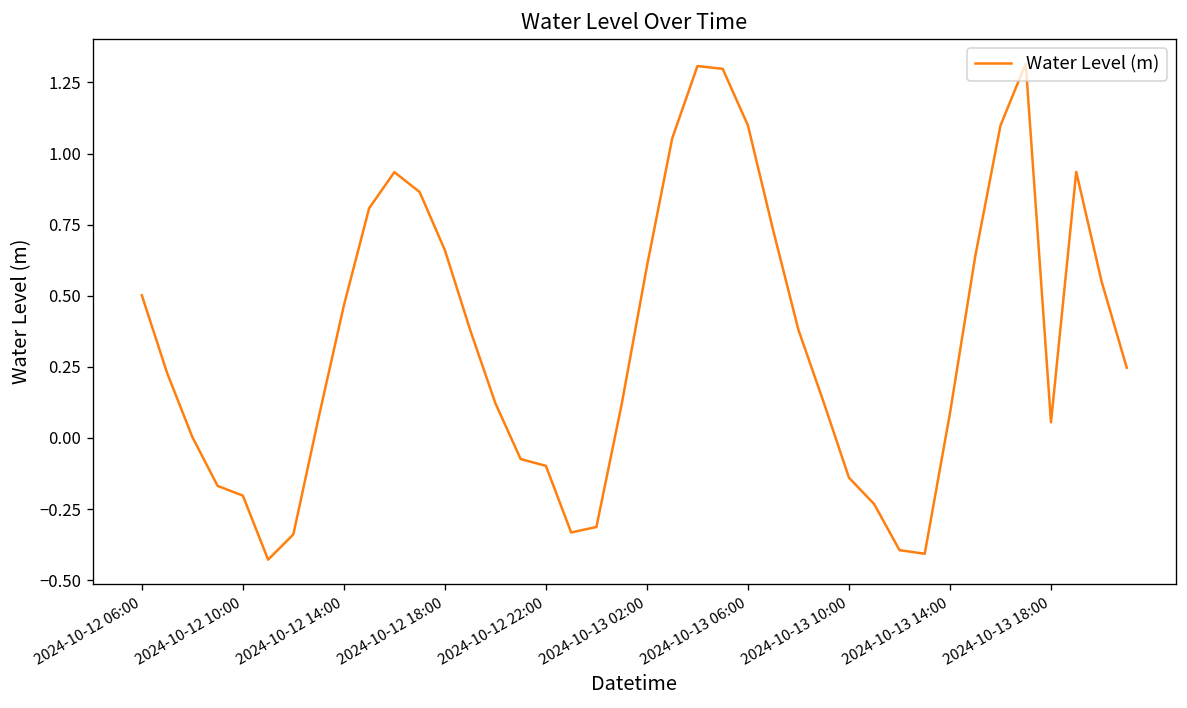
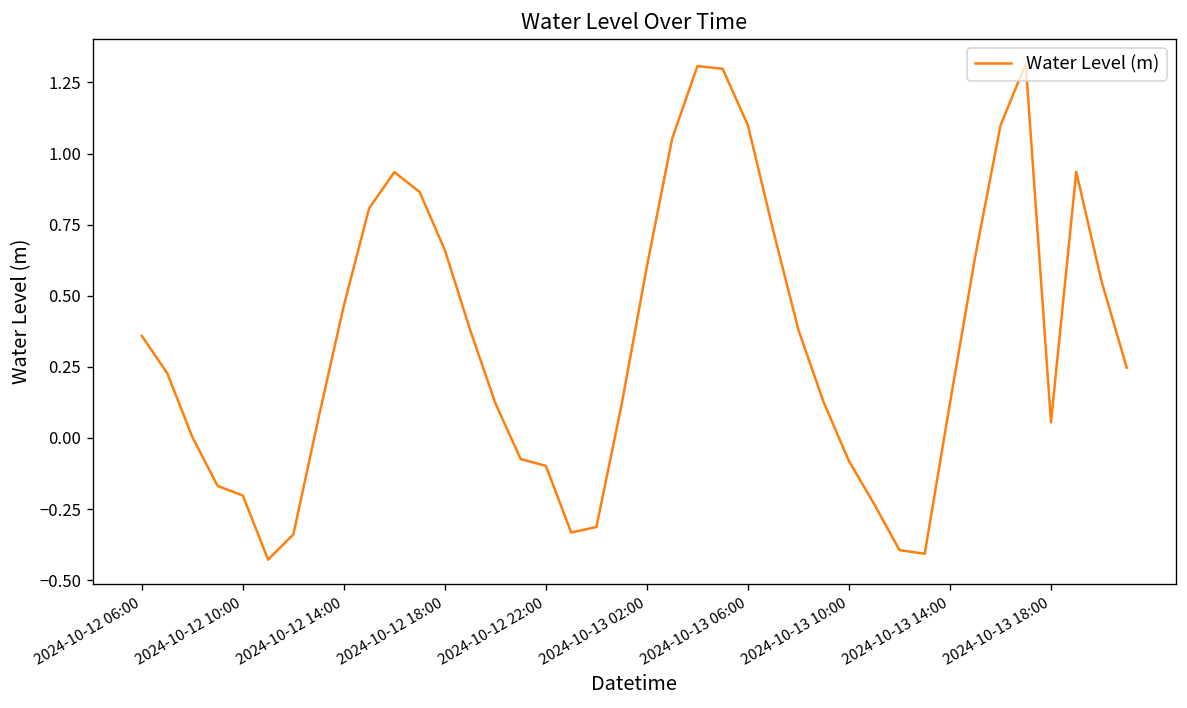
  {
-   "2024-10-12 06:00": 0.50,
+   "2024-10-12 06:00": 0.36,
    "2024-10-12 10:00": -0.20,
    "2024-10-12 14:00": 0.47,
    "2024-10-12 18:00": 0.66,
    "2024-10-12 22:00": -0.10,
    "2024-10-13 02:00": 0.60,
    "2024-10-13 06:00": 1.10,
-   "2024-10-13 10:00": -0.14,
-   "2024-10-13 14:00": 0.09,
+   "2024-10-13 10:00": -0.08,
+   "2024-10-13 14:00": 0.12,
    "2024-10-13 18:00": 0.06
  }
